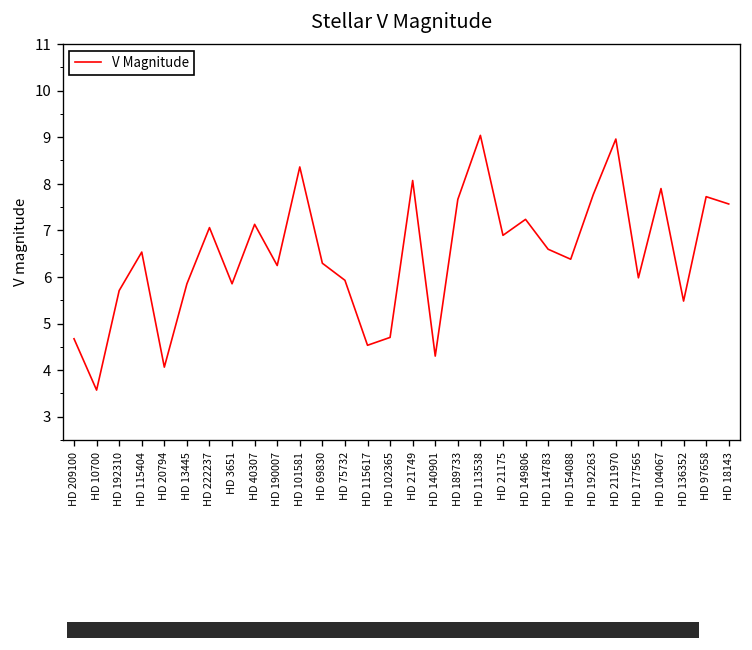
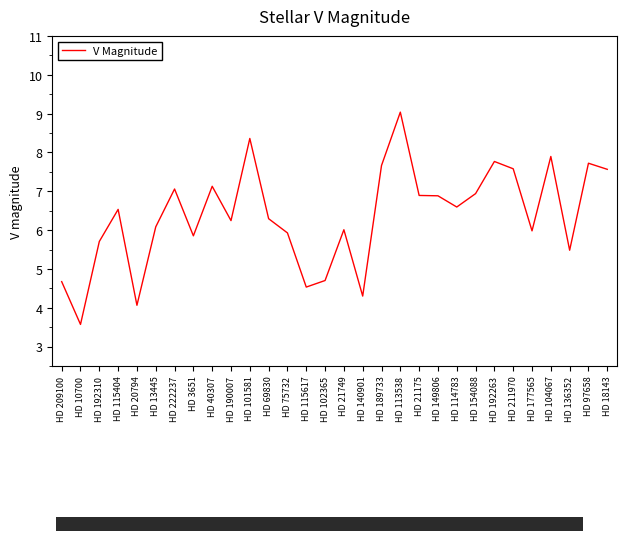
  {
    "HD 209100": 4.7,
    "HD 10700": 3.6,
    "HD 192310": 5.7,
    "HD 115404": 6.5,
    "HD 20794": 4.1,
-   "HD 13445": 5.9,
+   "HD 13445": 6.1,
    "HD 222237": 7.1,
    "HD 3651": 5.9,
    "HD 40307": 7.1,
    "HD 190007": 6.2,
    "HD 101581": 8.4,
    "HD 69830": 6.3,
    "HD 75732": 5.9,
    "HD 115617": 4.5,
    "HD 102365": 4.7,
-   "HD 21749": 8.1,
+   "HD 21749": 6.0,
    "HD 140901": 4.3,
    "HD 189733": 7.7,
    "HD 113538": 9.0,
    "HD 21175": 6.9,
-   "HD 149806": 7.2,
+   "HD 149806": 6.9,
    "HD 114783": 6.6,
-   "HD 154088": 6.4,
+   "HD 154088": 6.9,
    "HD 192263": 7.8,
-   "HD 211970": 9.0,
+   "HD 211970": 7.6,
    "HD 177565": 6.0,
    "HD 104067": 7.9,
    "HD 136352": 5.5,
    "HD 97658": 7.7,
    "HD 18143": 7.6
  }
